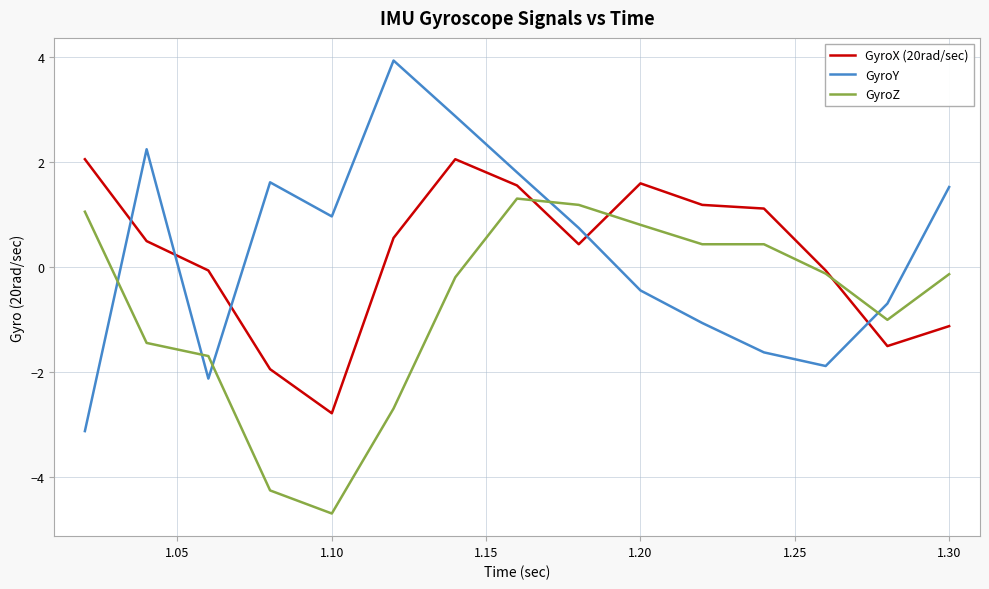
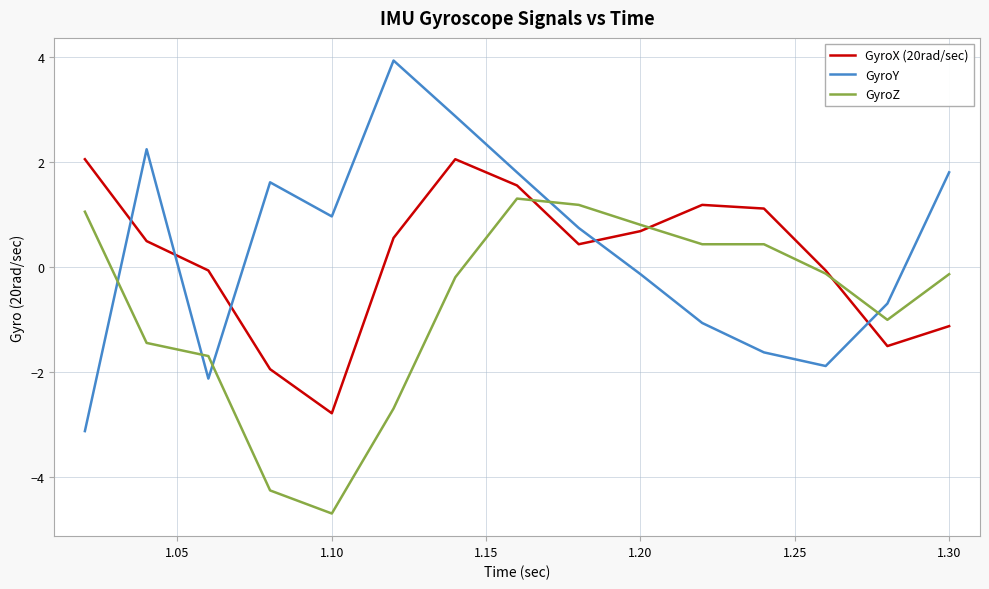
  {
    "GyroX (20rad/sec)": {
      "1.10": -2.8,
-     "1.20": 1.6,
+     "1.20": 0.7,
      "1.30": -1.1
    },
    "GyroY": {
      "1.10": 1.0,
-     "1.20": -0.4,
-     "1.30": 1.5
+     "1.20": -0.1,
+     "1.30": 1.8
    },
    "GyroZ": {
      "1.10": -4.7,
      "1.20": 0.8,
      "1.30": -0.1
    }
  }
